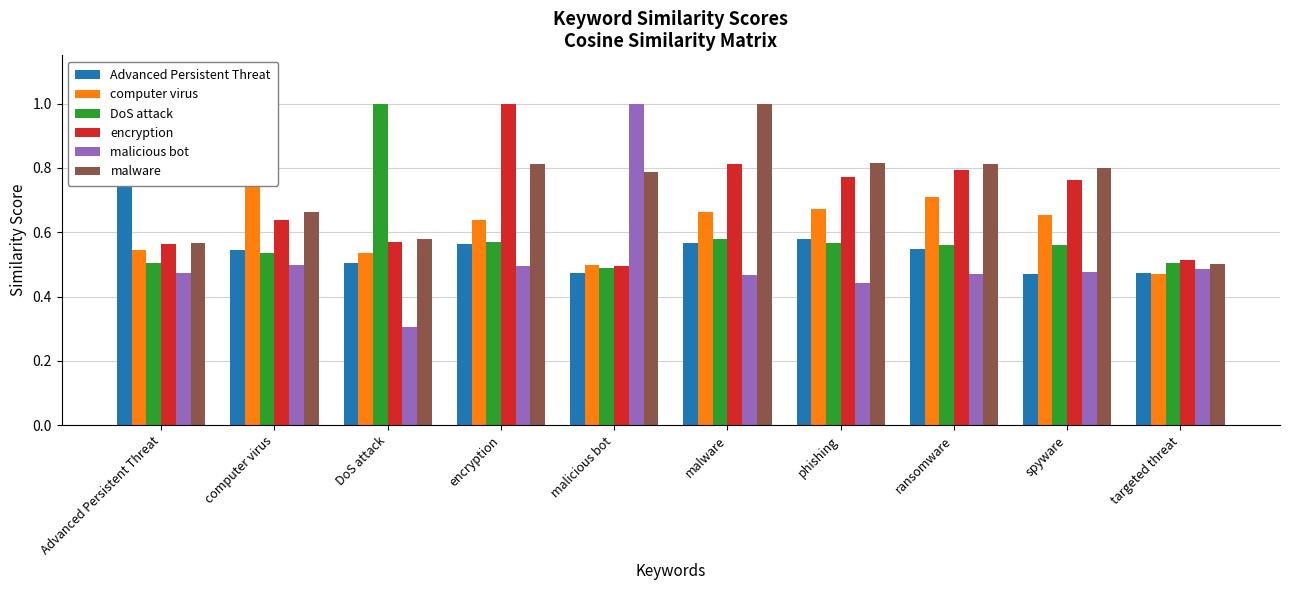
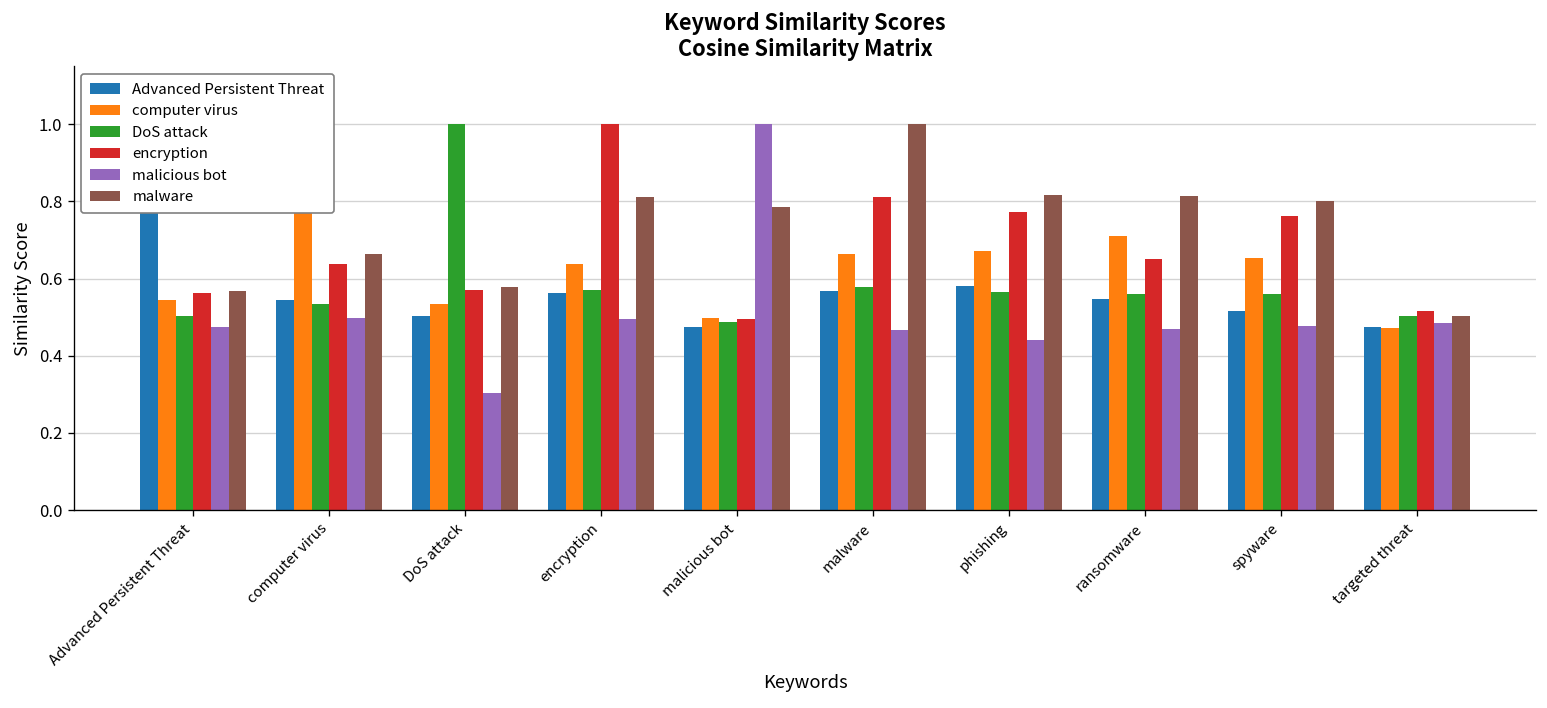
  {
    "Advanced Persistent Threat": {
      "computer virus": 0.54,
      "DoS attack": 0.50,
      "encryption": 0.56,
      "malicious bot": 0.47,
      "malware": 0.57,
      "phishing": 0.58,
      "ransomware": 0.55,
-     "spyware": 0.47,
+     "spyware": 0.52,
      "targeted threat": 0.47
    },
    "computer virus": {
      "Advanced Persistent Threat": 0.54,
      "DoS attack": 0.53,
      "encryption": 0.64,
      "malicious bot": 0.50,
      "malware": 0.66,
      "phishing": 0.67,
      "ransomware": 0.71,
      "spyware": 0.65,
      "targeted threat": 0.47
    },
    "DoS attack": {
      "Advanced Persistent Threat": 0.50,
      "computer virus": 0.53,
      "DoS attack": 1.00,
      "encryption": 0.57,
      "malicious bot": 0.49,
      "malware": 0.58,
      "phishing": 0.57,
      "ransomware": 0.56,
      "spyware": 0.56,
      "targeted threat": 0.50
    },
    "encryption": {
      "Advanced Persistent Threat": 0.56,
      "computer virus": 0.64,
      "DoS attack": 0.57,
      "encryption": 1.00,
      "malicious bot": 0.49,
      "malware": 0.81,
      "phishing": 0.77,
-     "ransomware": 0.79,
+     "ransomware": 0.65,
      "spyware": 0.76,
      "targeted threat": 0.52
    },
    "malicious bot": {
      "Advanced Persistent Threat": 0.47,
      "computer virus": 0.50,
      "DoS attack": 0.30,
      "encryption": 0.49,
      "malicious bot": 1.00,
      "malware": 0.47,
      "phishing": 0.44,
      "ransomware": 0.47,
      "spyware": 0.48,
      "targeted threat": 0.49
    },
    "malware": {
      "Advanced Persistent Threat": 0.57,
      "computer virus": 0.66,
      "DoS attack": 0.58,
      "encryption": 0.81,
      "malicious bot": 0.79,
      "malware": 1.00,
      "phishing": 0.82,
      "ransomware": 0.81,
      "spyware": 0.80,
      "targeted threat": 0.50
    }
  }
